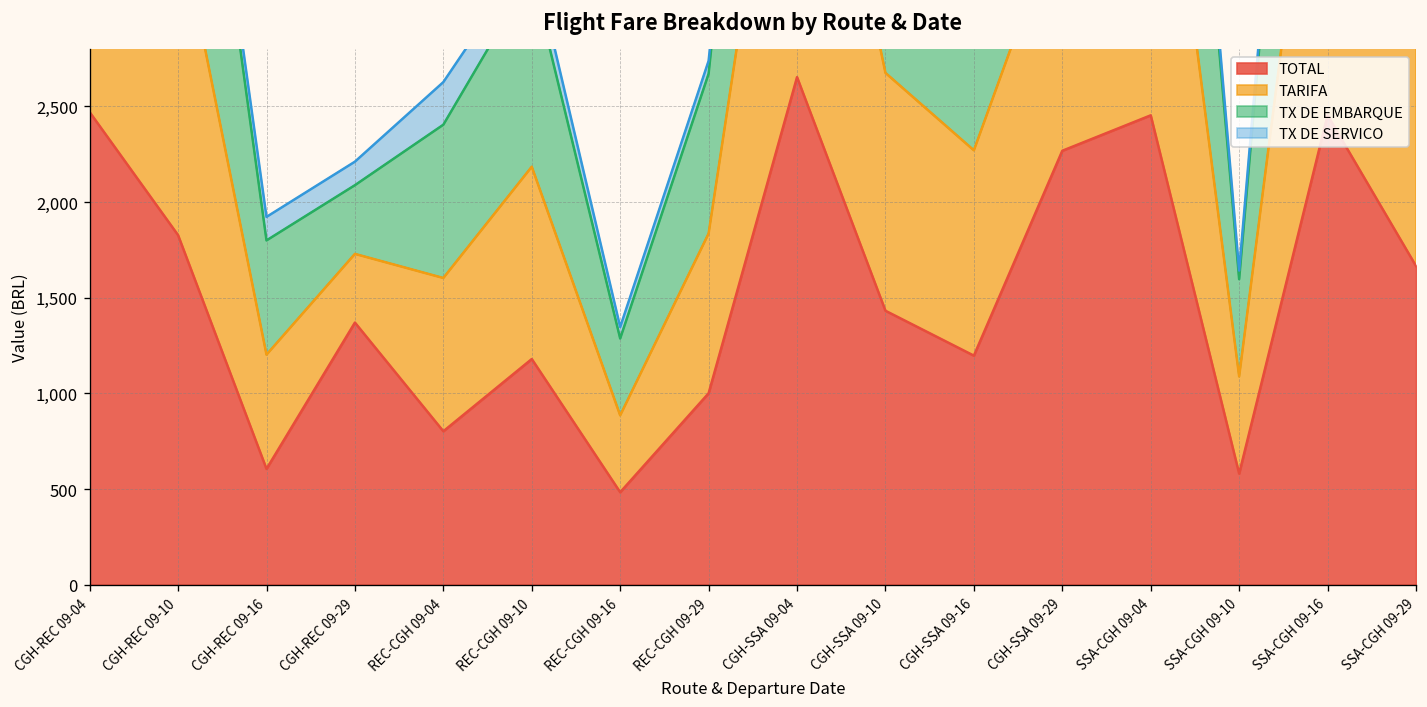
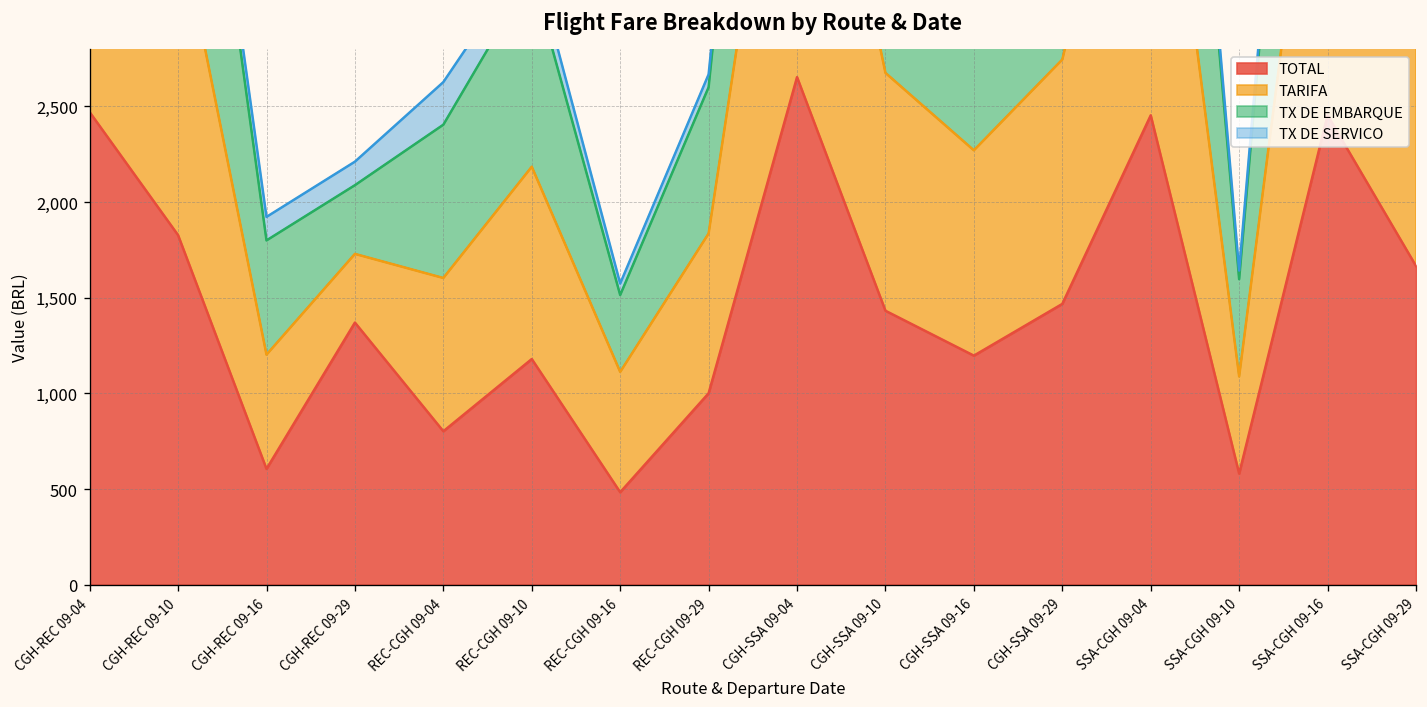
  {
    "TOTAL": {
      "CGH-REC 09-04": "2,470",
      "CGH-REC 09-10": "1,830",
      "CGH-REC 09-16": "610",
      "CGH-REC 09-29": "1,370",
      "REC-CGH 09-04": "800",
      "REC-CGH 09-10": "1,180",
      "REC-CGH 09-16": "480",
      "REC-CGH 09-29": "1,000",
      "CGH-SSA 09-04": "2,650",
      "CGH-SSA 09-10": "1,430",
      "CGH-SSA 09-16": "1,200",
-     "CGH-SSA 09-29": "2,270",
+     "CGH-SSA 09-29": "1,470",
      "SSA-CGH 09-04": "2,450",
      "SSA-CGH 09-10": "580",
      "SSA-CGH 09-29": "1,670"
    },
    "TARIFA": {
      "CGH-REC 09-16": "600",
      "CGH-REC 09-29": "360",
      "REC-CGH 09-04": "800",
      "REC-CGH 09-10": "1,010",
-     "REC-CGH 09-16": "400",
+     "REC-CGH 09-16": "630",
      "REC-CGH 09-29": "840",
      "CGH-SSA 09-10": "1,240",
      "CGH-SSA 09-16": "1,070",
      "SSA-CGH 09-10": "510"
    },
    "TX DE EMBARQUE": {
      "CGH-REC 09-16": "600",
      "CGH-REC 09-29": "360",
      "REC-CGH 09-04": "800",
      "REC-CGH 09-16": "400",
-     "REC-CGH 09-29": "840",
+     "REC-CGH 09-29": "760",
      "SSA-CGH 09-10": "510"
    },
    "TX DE SERVICO": {
      "CGH-REC 09-16": "120",
      "CGH-REC 09-29": "120",
      "REC-CGH 09-04": "220",
      "REC-CGH 09-16": "60",
      "REC-CGH 09-29": "70",
      "SSA-CGH 09-10": "50"
    }
  }
